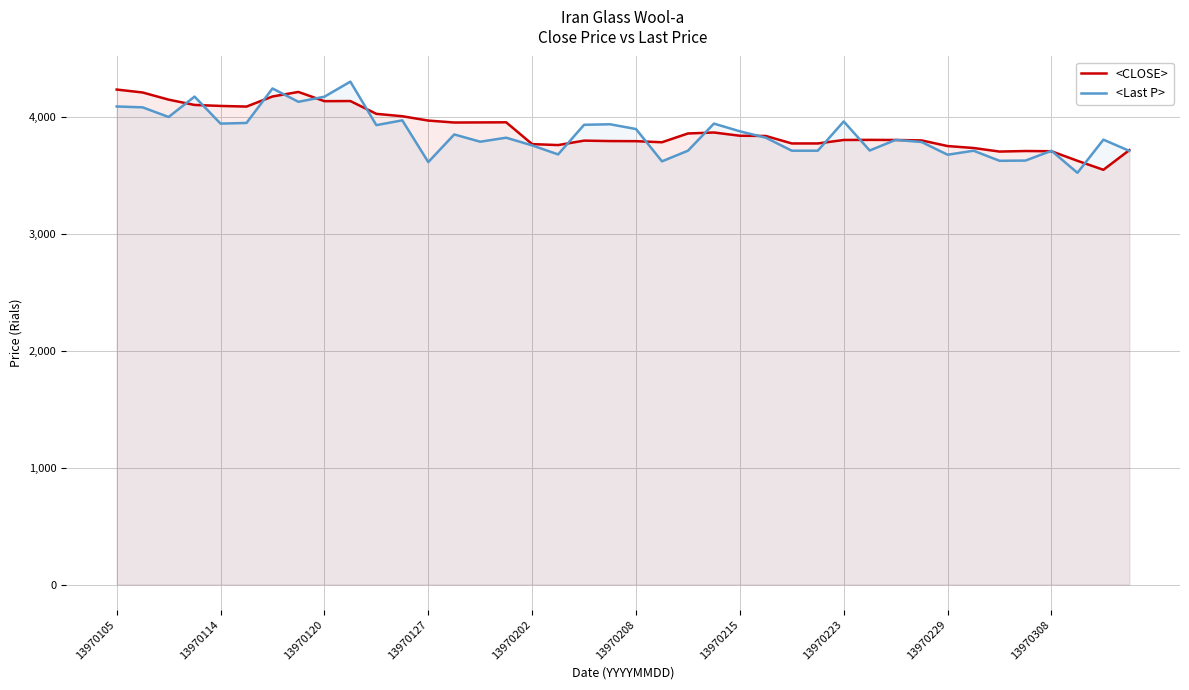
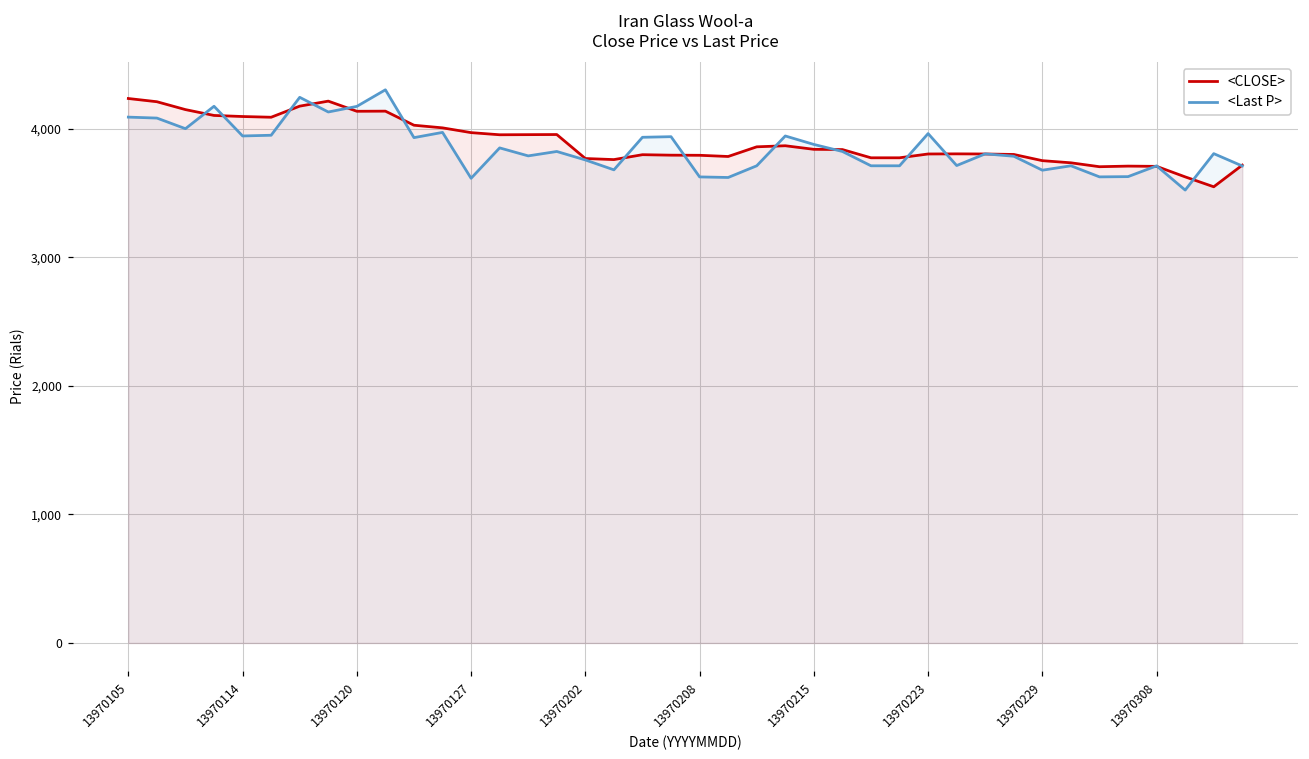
  {
    "<CLOSE>": {
      "13970105": "4,240",
      "13970114": "4,100",
      "13970120": "4,140",
      "13970127": "3,970",
      "13970208": "3,790",
      "13970215": "3,840",
      "13970223": "3,800",
      "13970229": "3,750"
    },
    "<Last P>": {
      "13970105": "4,090",
      "13970114": "3,940",
      "13970120": "4,170",
      "13970127": "3,610",
-     "13970208": "3,900",
+     "13970208": "3,630",
      "13970215": "3,880",
      "13970223": "3,960",
      "13970229": "3,680"
    }
  }
